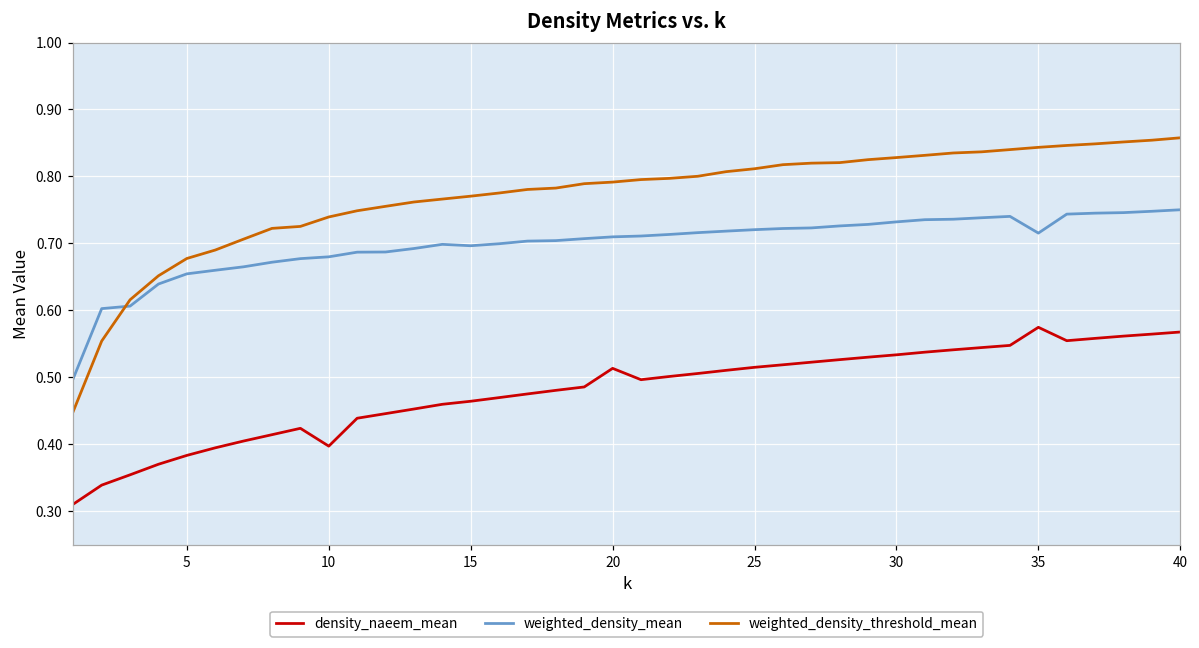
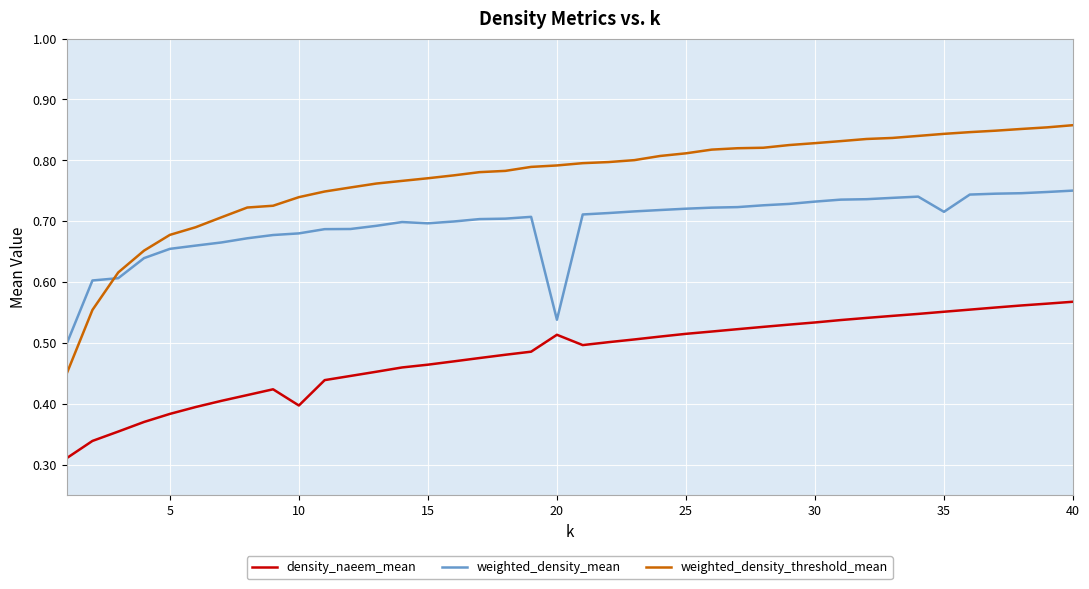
  {
    "density_naeem_mean": {
      "5": 0.38,
      "10": 0.40,
      "15": 0.46,
      "20": 0.51,
      "25": 0.51,
      "30": 0.53,
-     "35": 0.57,
+     "35": 0.55,
      "40": 0.57
    },
    "weighted_density_mean": {
      "5": 0.65,
      "10": 0.68,
      "15": 0.70,
-     "20": 0.71,
+     "20": 0.54,
      "25": 0.72,
      "30": 0.73,
      "35": 0.72,
      "40": 0.75
    },
    "weighted_density_threshold_mean": {
      "5": 0.68,
      "10": 0.74,
      "15": 0.77,
      "20": 0.79,
      "25": 0.81,
      "30": 0.83,
      "35": 0.84,
      "40": 0.86
    }
  }
